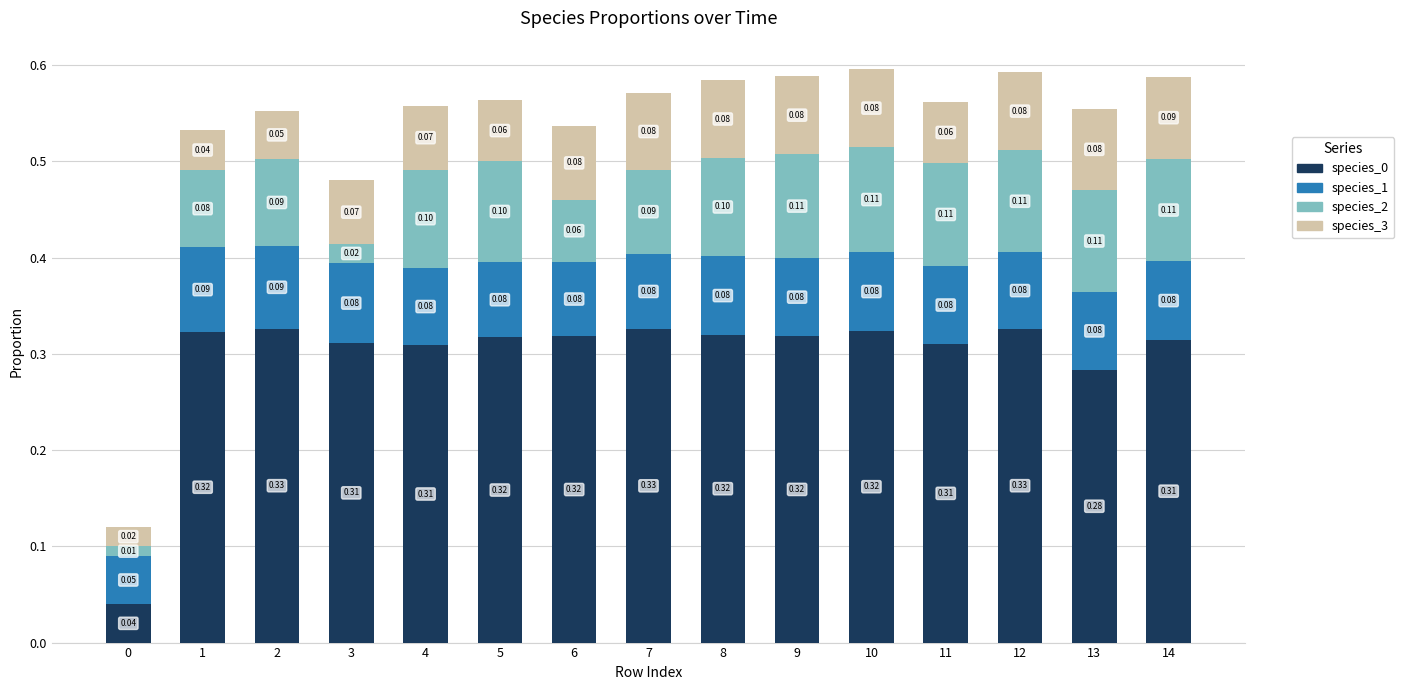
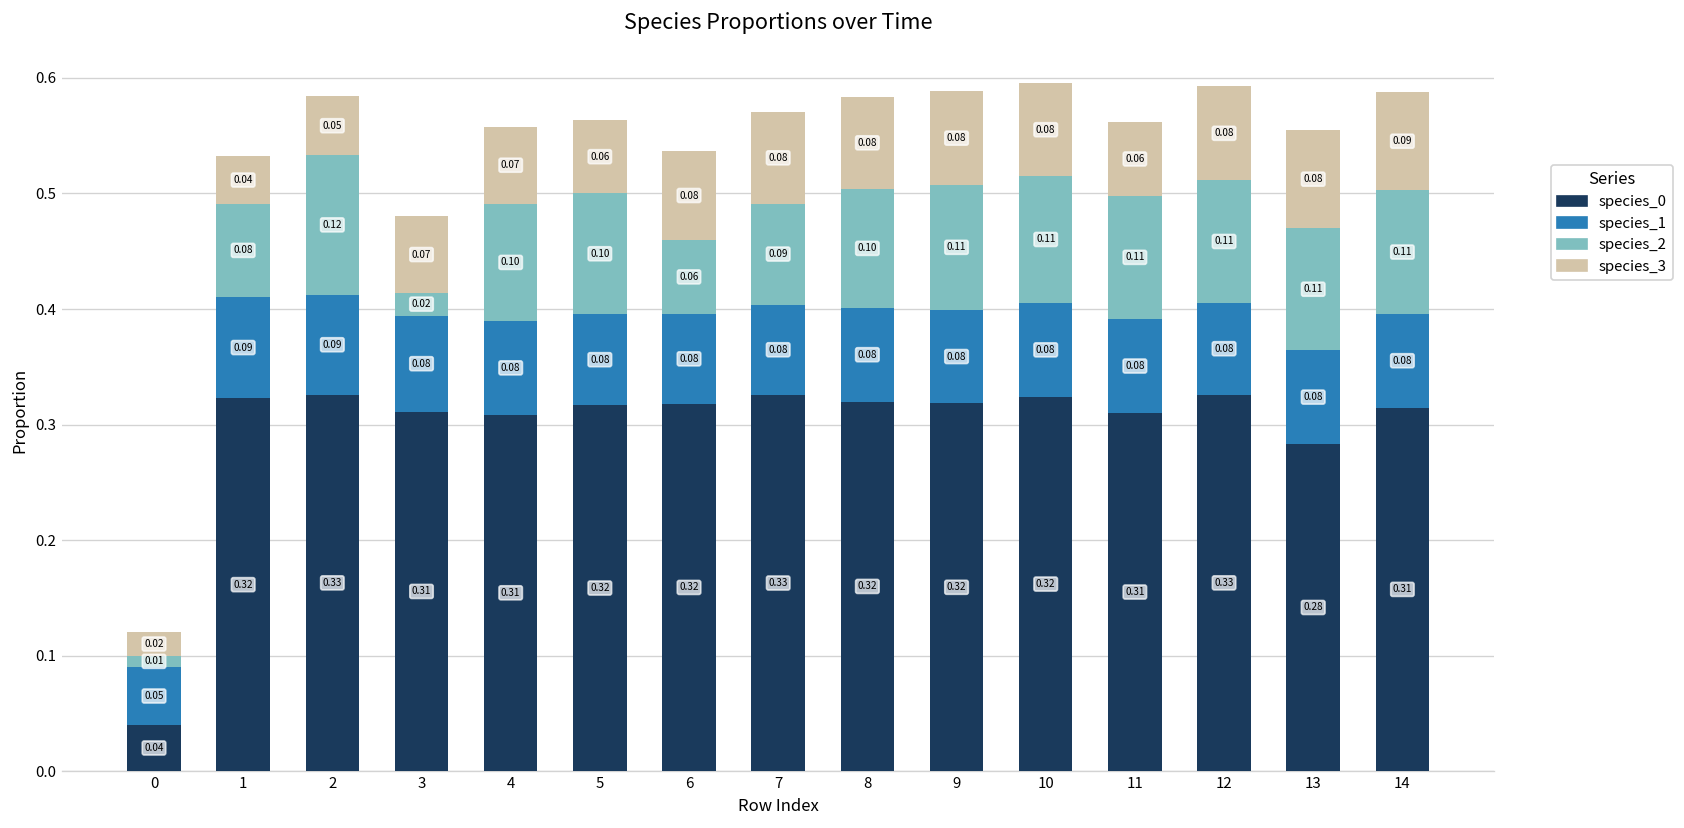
  {
    "species_2": {
-     "2": 0.09
+     "2": 0.12
    }
  }
